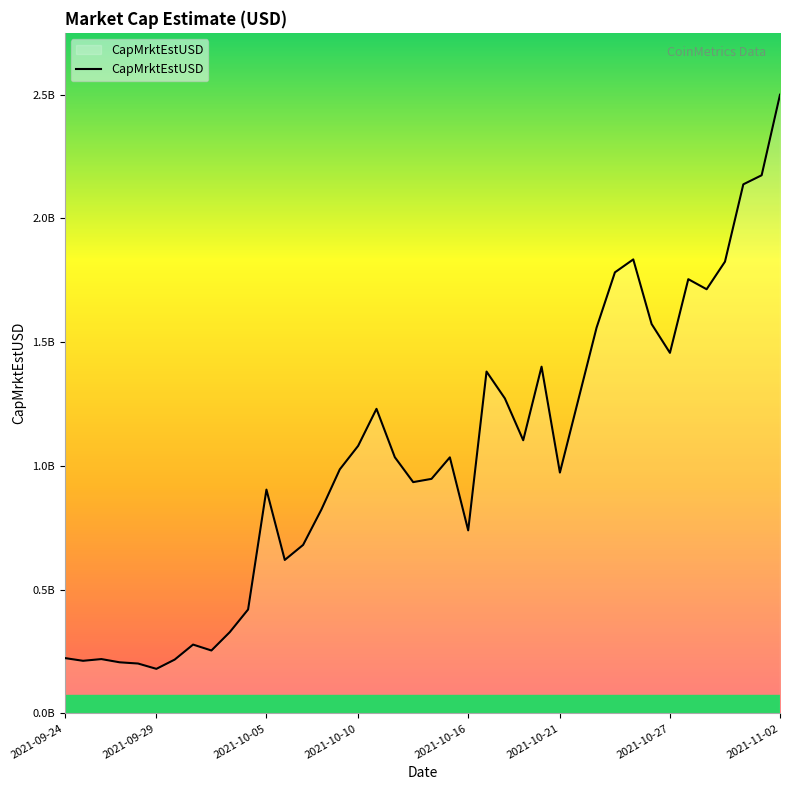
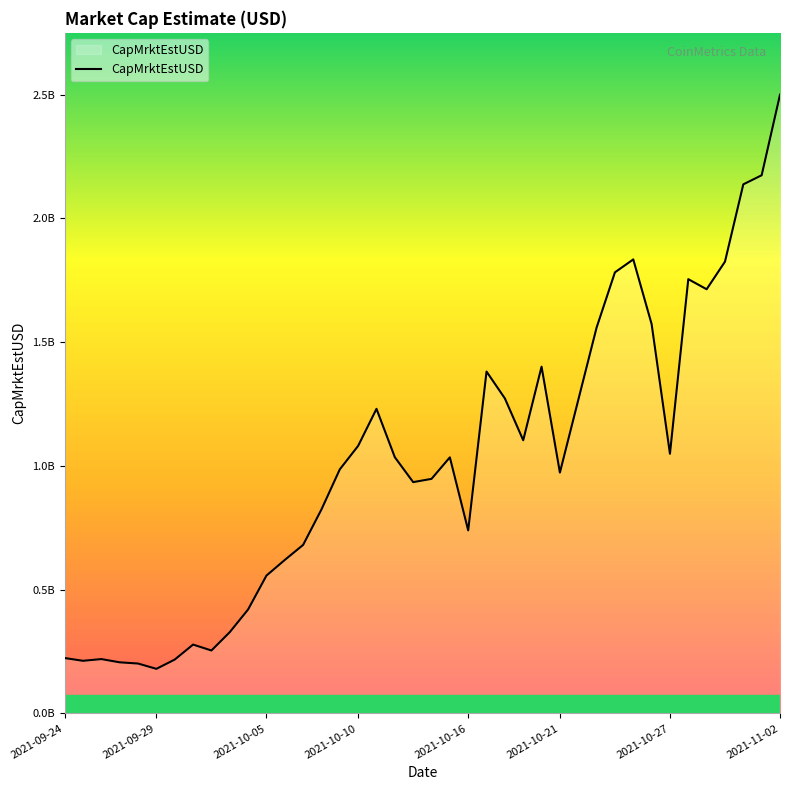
  {
    "2021-09-24": 220000000,
    "2021-09-29": 180000000,
-   "2021-10-05": 910000000,
+   "2021-10-05": 560000000,
    "2021-10-10": 1080000000,
    "2021-10-16": 740000000,
    "2021-10-21": 970000000,
-   "2021-10-27": 1460000000,
+   "2021-10-27": 1050000000,
    "2021-11-02": 2500000000
  }
